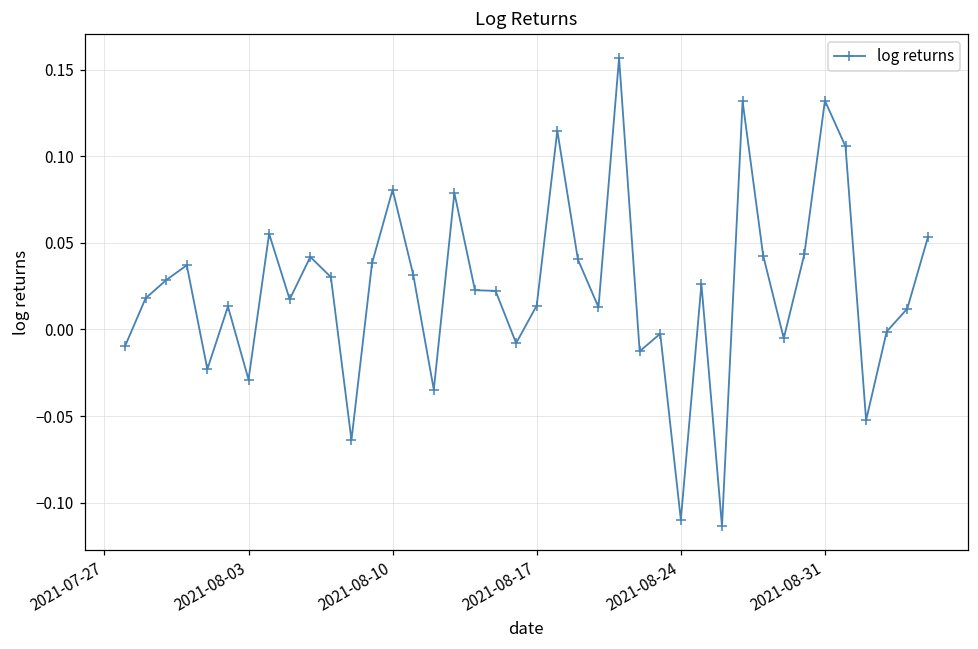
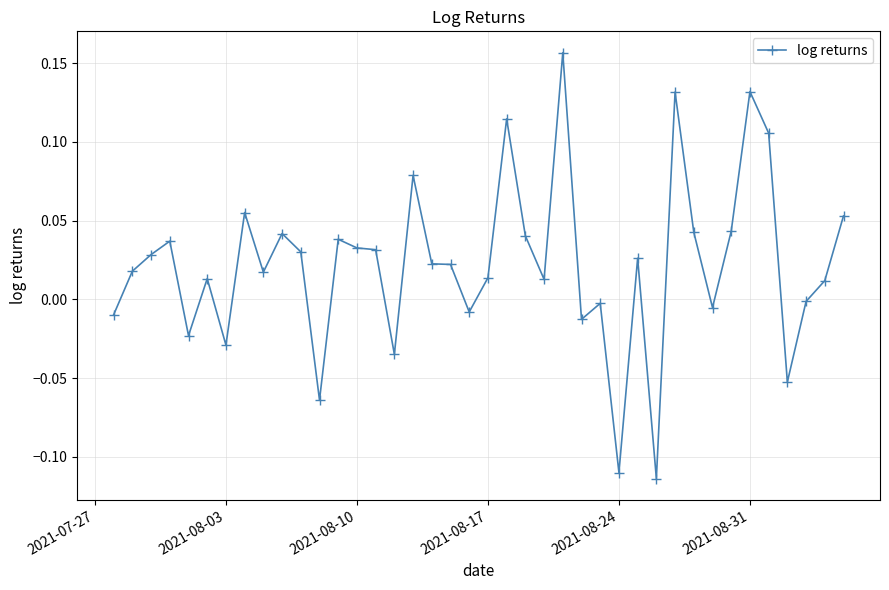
  {
    "2021-08-03": -0.029,
-   "2021-08-10": 0.081,
+   "2021-08-10": 0.033,
    "2021-08-17": 0.014,
    "2021-08-24": -0.110,
    "2021-08-31": 0.132
  }
